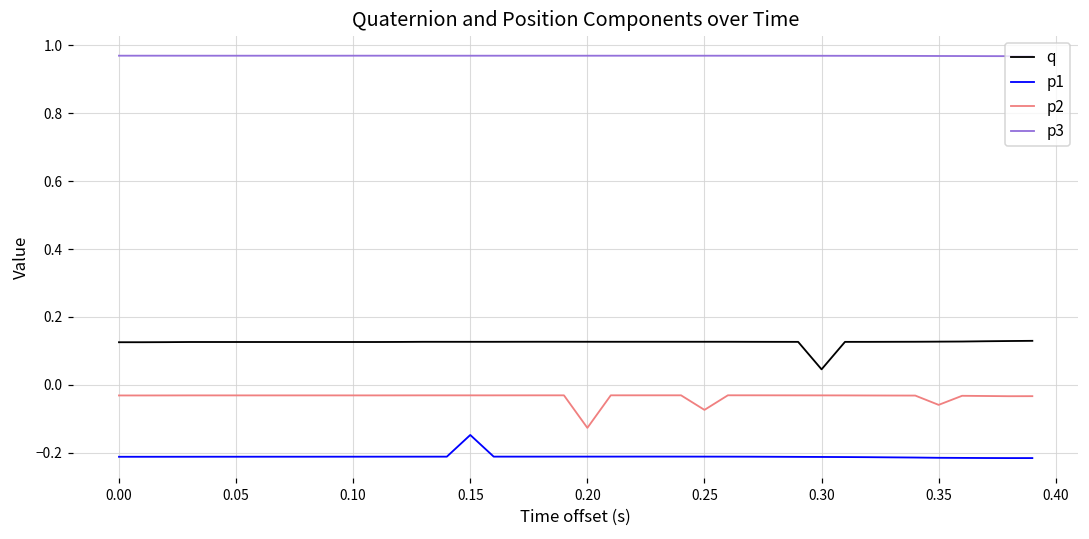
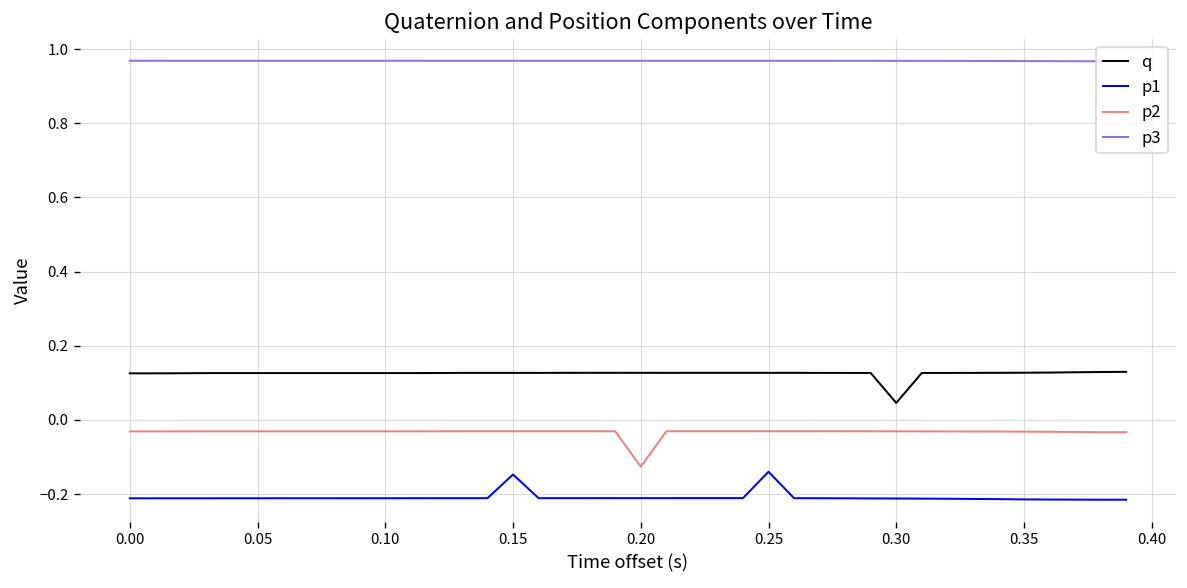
  {
    "q": {
      "0.00": 0.13,
      "0.05": 0.13,
      "0.10": 0.13,
      "0.15": 0.13,
      "0.20": 0.13,
      "0.25": 0.13,
      "0.30": 0.05,
      "0.35": 0.13
    },
    "p1": {
      "0.00": -0.21,
      "0.05": -0.21,
      "0.10": -0.21,
      "0.15": -0.15,
      "0.20": -0.21,
-     "0.25": -0.21,
+     "0.25": -0.14,
      "0.30": -0.21,
      "0.35": -0.21
    },
    "p2": {
      "0.00": -0.03,
      "0.05": -0.03,
      "0.10": -0.03,
      "0.15": -0.03,
      "0.20": -0.13,
-     "0.25": -0.07,
+     "0.25": -0.03,
      "0.30": -0.03,
-     "0.35": -0.06
+     "0.35": -0.03
    },
    "p3": {
      "0.00": 0.97,
      "0.05": 0.97,
      "0.10": 0.97,
      "0.15": 0.97,
      "0.20": 0.97,
      "0.25": 0.97,
      "0.30": 0.97,
      "0.35": 0.97
    }
  }
